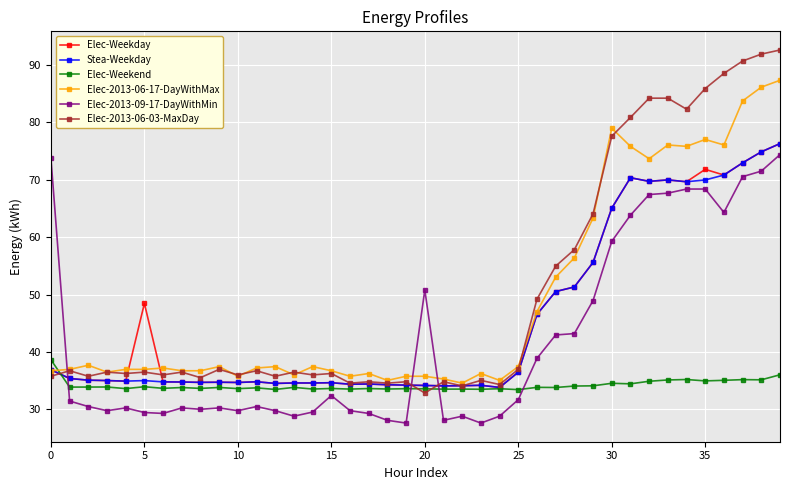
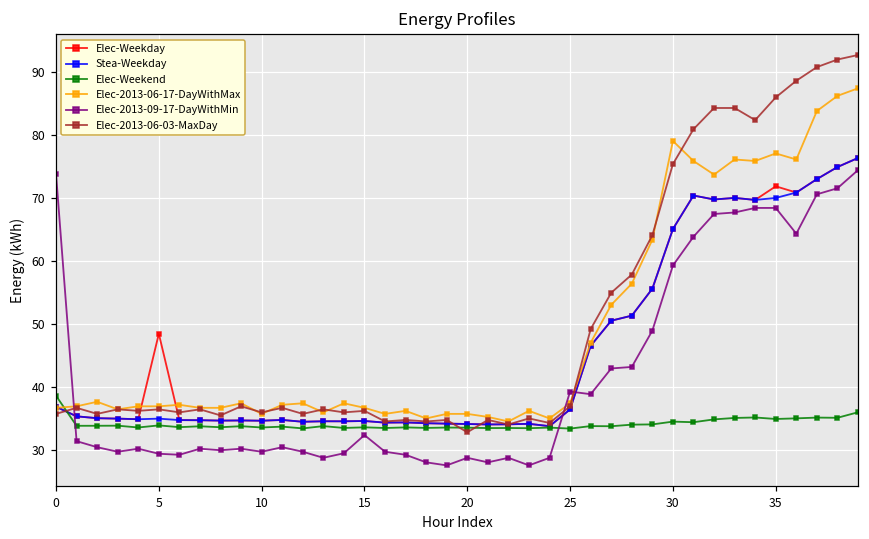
  {
    "Elec-Weekday": {
      "5": 48,
      "35": 72
    },
    "Stea-Weekday": {
      "5": 35,
      "35": 70
    },
    "Elec-Weekend": {
      "0": 39,
      "5": 34,
      "10": 34,
      "15": 34,
      "20": 34,
      "25": 33,
      "30": 35,
      "35": 35
    },
    "Elec-2013-06-17-DayWithMax": {
      "5": 37,
      "15": 37,
      "20": 36,
      "25": 37,
      "30": 79,
      "35": 77
    },
    "Elec-2013-09-17-DayWithMin": {
      "0": 74,
      "5": 29,
      "10": 30,
      "15": 32,
-     "20": 51,
-     "25": 32,
+     "20": 29,
+     "25": 39,
      "30": 59,
      "35": 68
    },
    "Elec-2013-06-03-MaxDay": {
      "0": 36,
      "5": 36,
      "15": 36,
      "20": 33,
      "25": 37,
-     "30": 78,
+     "30": 75,
      "35": 86
    }
  }
